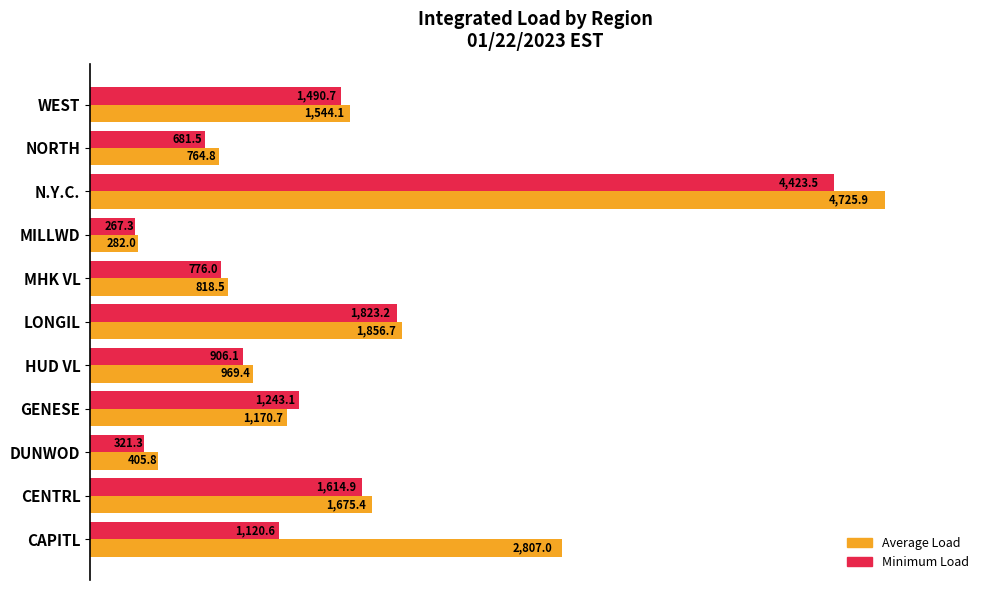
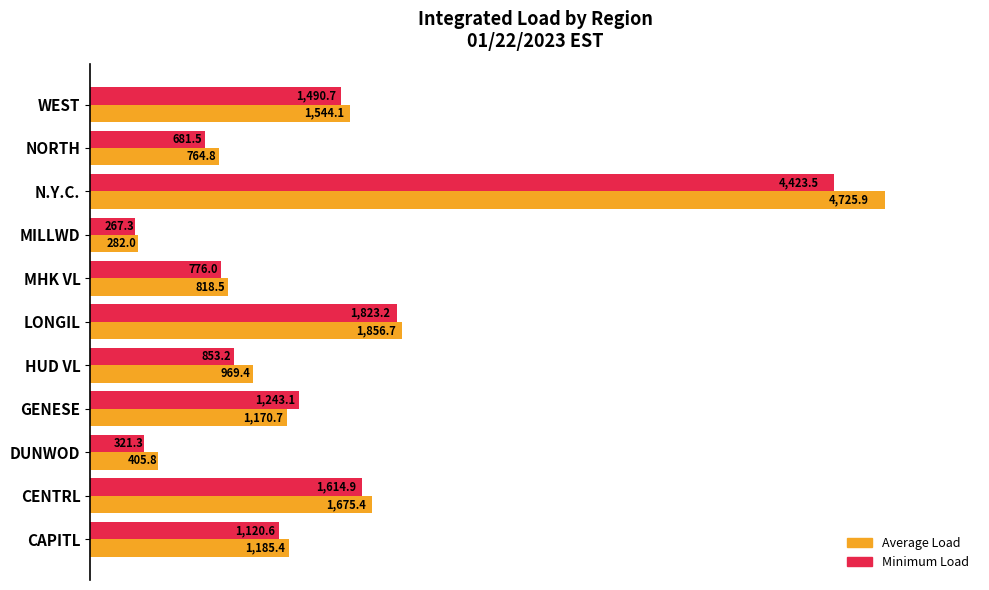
  {
    "Average Load": {
      "WEST": "1,544.1",
      "NORTH": "764.8",
      "N.Y.C.": "4,725.9",
      "MILLWD": "282.0",
      "MHK VL": "818.5",
      "LONGIL": "1,856.7",
      "HUD VL": "969.4",
      "GENESE": "1,170.7",
      "DUNWOD": "405.8",
      "CENTRL": "1,675.4",
-     "CAPITL": "2,807.0"
+     "CAPITL": "1,185.4"
    },
    "Minimum Load": {
      "WEST": "1,490.7",
      "NORTH": "681.5",
      "N.Y.C.": "4,423.5",
      "MILLWD": "267.3",
      "MHK VL": "776.0",
      "LONGIL": "1,823.2",
-     "HUD VL": "906.1",
+     "HUD VL": "853.2",
      "GENESE": "1,243.1",
      "DUNWOD": "321.3",
      "CENTRL": "1,614.9",
      "CAPITL": "1,120.6"
    }
  }
